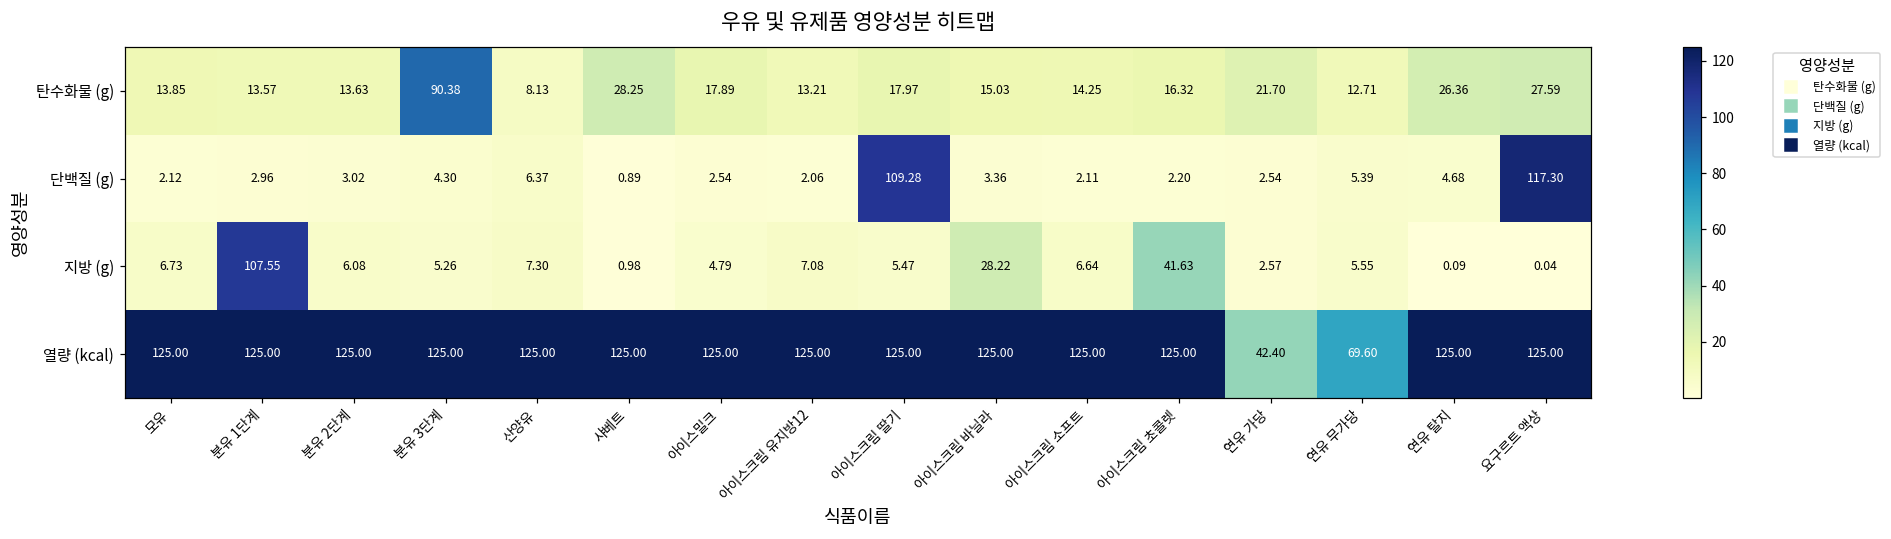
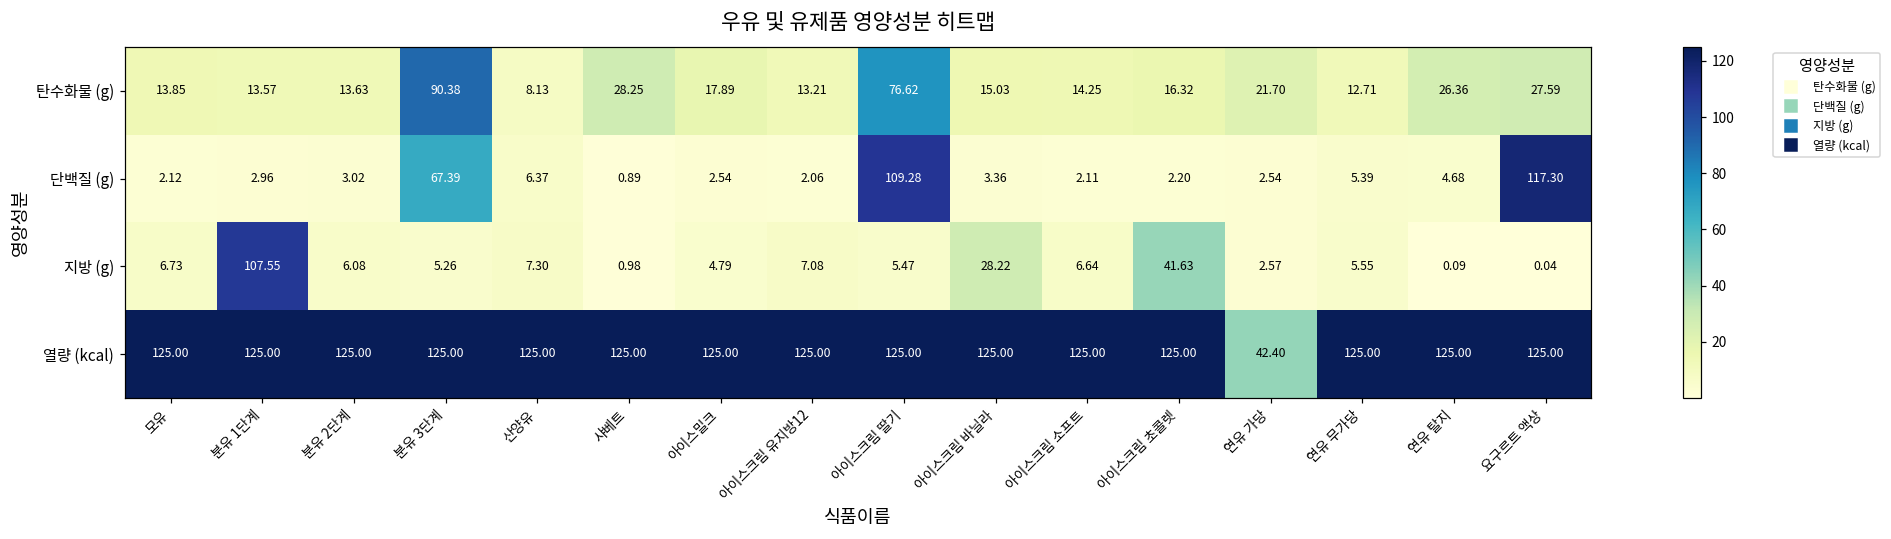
  {
    "탄수화물 (g)": {
      "모유": 13.85,
      "분유 1단계": 13.57,
      "분유 2단계": 13.63,
      "분유 3단계": 90.38,
      "산양유": 8.13,
      "샤베트": 28.25,
      "아이스밀크": 17.89,
      "아이스크림 유지방12": 13.21,
-     "아이스크림 딸기": 17.97,
+     "아이스크림 딸기": 76.62,
      "아이스크림 바닐라": 15.03,
      "아이스크림 소프트": 14.25,
      "아이스크림 초콜렛": 16.32,
      "연유 가당": 21.70,
      "연유 무가당": 12.71,
      "연유 탈지": 26.36,
      "요구르트 액상": 27.59
    },
    "단백질 (g)": {
      "모유": 2.12,
      "분유 1단계": 2.96,
      "분유 2단계": 3.02,
-     "분유 3단계": 4.30,
+     "분유 3단계": 67.39,
      "산양유": 6.37,
      "샤베트": 0.89,
      "아이스밀크": 2.54,
      "아이스크림 유지방12": 2.06,
      "아이스크림 딸기": 109.28,
      "아이스크림 바닐라": 3.36,
      "아이스크림 소프트": 2.11,
      "아이스크림 초콜렛": 2.20,
      "연유 가당": 2.54,
      "연유 무가당": 5.39,
      "연유 탈지": 4.68,
      "요구르트 액상": 117.30
    },
    "지방 (g)": {
      "모유": 6.73,
      "분유 1단계": 107.55,
      "분유 2단계": 6.08,
      "분유 3단계": 5.26,
      "산양유": 7.30,
      "샤베트": 0.98,
      "아이스밀크": 4.79,
      "아이스크림 유지방12": 7.08,
      "아이스크림 딸기": 5.47,
      "아이스크림 바닐라": 28.22,
      "아이스크림 소프트": 6.64,
      "아이스크림 초콜렛": 41.63,
      "연유 가당": 2.57,
      "연유 무가당": 5.55,
      "연유 탈지": 0.09,
      "요구르트 액상": 0.04
    },
    "열량 (kcal)": {
      "모유": 125.00,
      "분유 1단계": 125.00,
      "분유 2단계": 125.00,
      "분유 3단계": 125.00,
      "산양유": 125.00,
      "샤베트": 125.00,
      "아이스밀크": 125.00,
      "아이스크림 유지방12": 125.00,
      "아이스크림 딸기": 125.00,
      "아이스크림 바닐라": 125.00,
      "아이스크림 소프트": 125.00,
      "아이스크림 초콜렛": 125.00,
      "연유 가당": 42.40,
-     "연유 무가당": 69.60,
+     "연유 무가당": 125.00,
      "연유 탈지": 125.00,
      "요구르트 액상": 125.00
    }
  }
